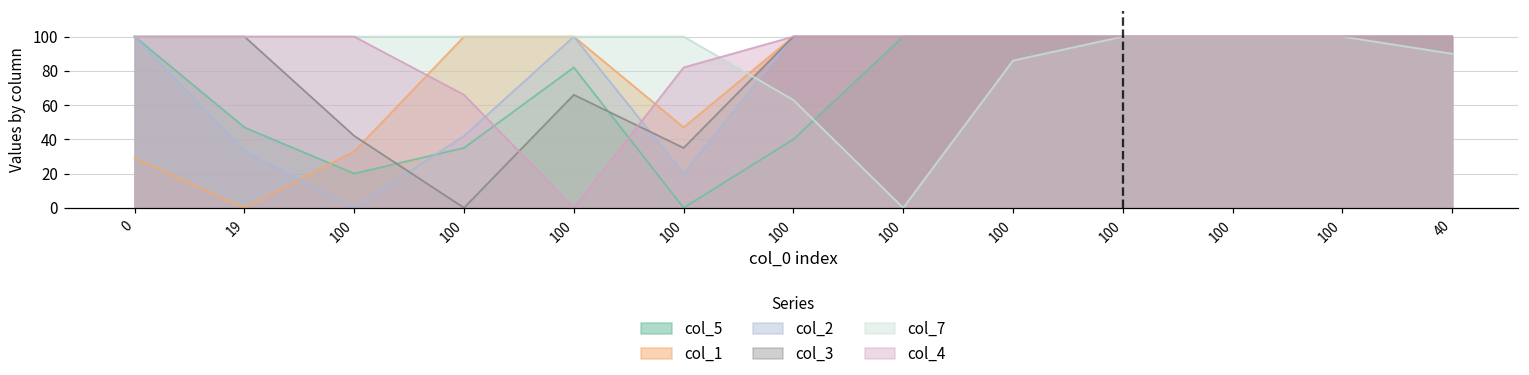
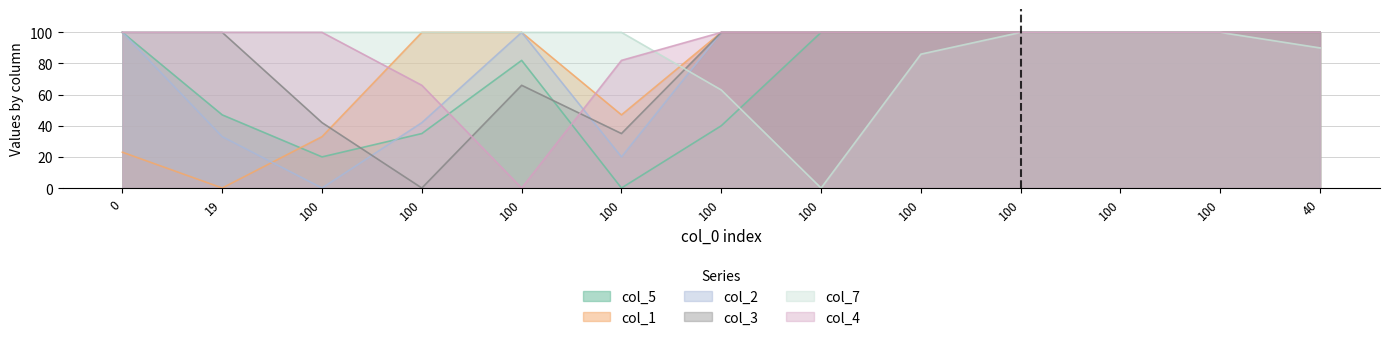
  {
    "col_1": {
-     "0": 29,
+     "0": 23,
      "19": 0
    }
  }
